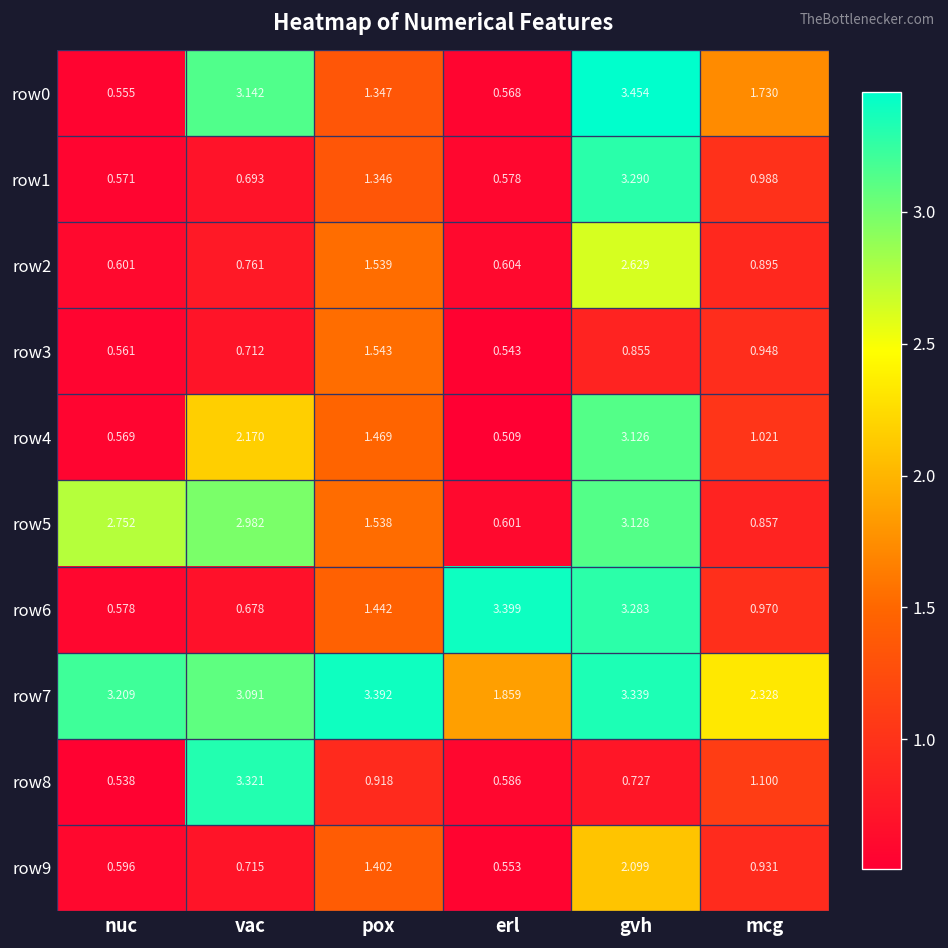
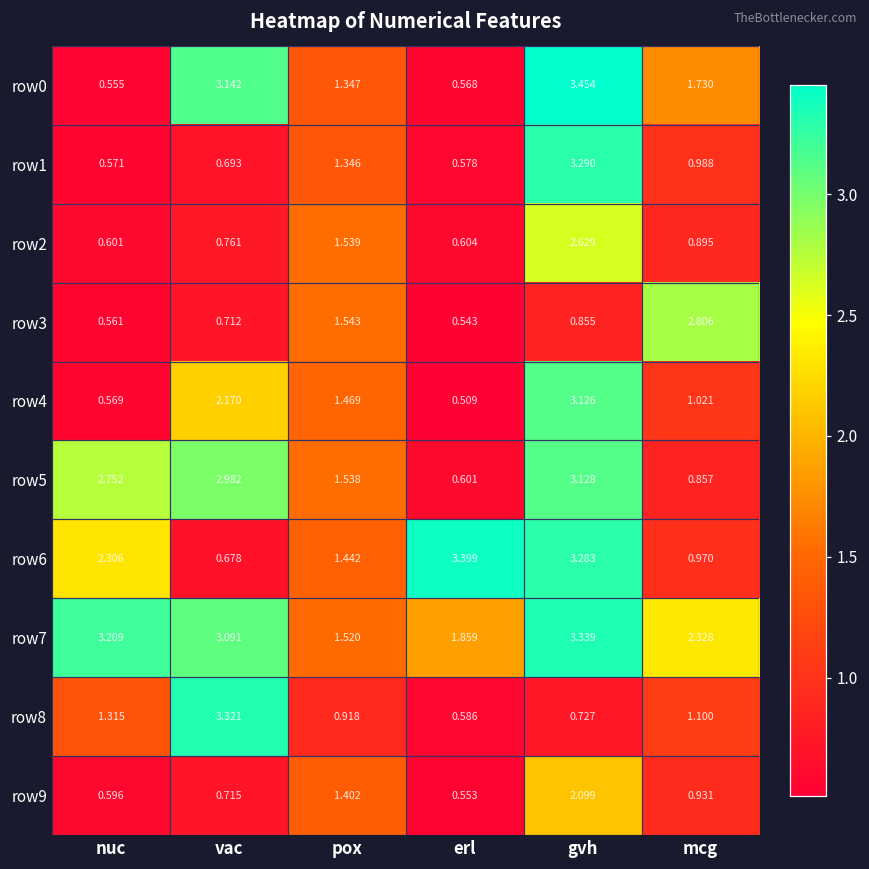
  {
    "row0": {
      "nuc": 0.555,
      "vac": 3.142,
      "pox": 1.347,
      "erl": 0.568,
      "gvh": 3.454,
      "mcg": 1.730
    },
    "row1": {
      "nuc": 0.571,
      "vac": 0.693,
      "pox": 1.346,
      "erl": 0.578,
      "gvh": 3.290,
      "mcg": 0.988
    },
    "row2": {
      "nuc": 0.601,
      "vac": 0.761,
      "pox": 1.539,
      "erl": 0.604,
      "gvh": 2.629,
      "mcg": 0.895
    },
    "row3": {
      "nuc": 0.561,
      "vac": 0.712,
      "pox": 1.543,
      "erl": 0.543,
      "gvh": 0.855,
-     "mcg": 0.948
+     "mcg": 2.806
    },
    "row4": {
      "nuc": 0.569,
      "vac": 2.170,
      "pox": 1.469,
      "erl": 0.509,
      "gvh": 3.126,
      "mcg": 1.021
    },
    "row5": {
      "nuc": 2.752,
      "vac": 2.982,
      "pox": 1.538,
      "erl": 0.601,
      "gvh": 3.128,
      "mcg": 0.857
    },
    "row6": {
-     "nuc": 0.578,
+     "nuc": 2.306,
      "vac": 0.678,
      "pox": 1.442,
      "erl": 3.399,
      "gvh": 3.283,
      "mcg": 0.970
    },
    "row7": {
      "nuc": 3.209,
      "vac": 3.091,
-     "pox": 3.392,
+     "pox": 1.520,
      "erl": 1.859,
      "gvh": 3.339,
      "mcg": 2.328
    },
    "row8": {
-     "nuc": 0.538,
+     "nuc": 1.315,
      "vac": 3.321,
      "pox": 0.918,
      "erl": 0.586,
      "gvh": 0.727,
      "mcg": 1.100
    },
    "row9": {
      "nuc": 0.596,
      "vac": 0.715,
      "pox": 1.402,
      "erl": 0.553,
      "gvh": 2.099,
      "mcg": 0.931
    }
  }
